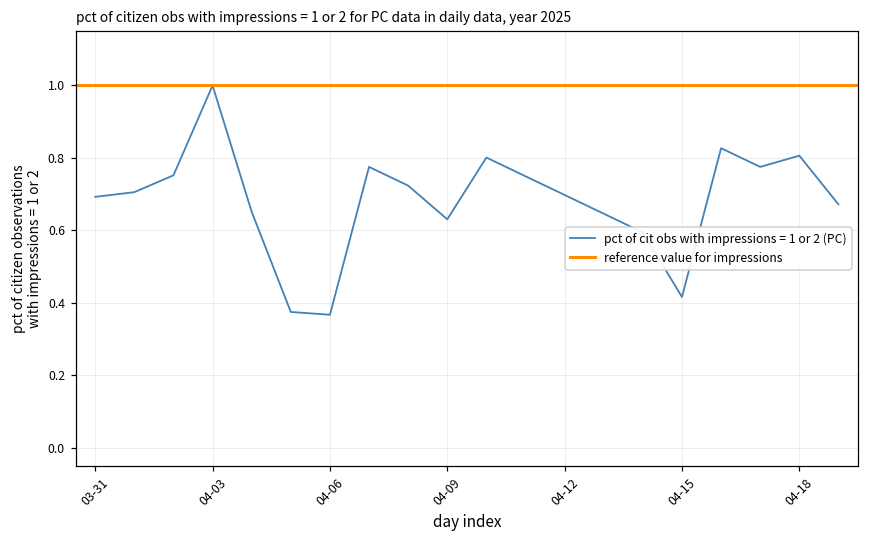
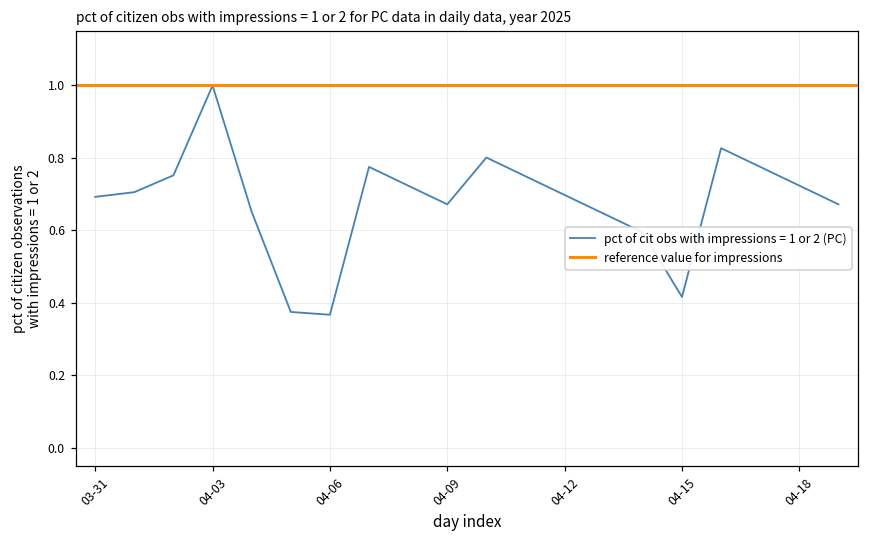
  {
    "03-31": 0.69,
    "04-03": 1.00,
    "04-06": 0.37,
-   "04-09": 0.63,
+   "04-09": 0.67,
    "04-12": 0.70,
    "04-15": 0.42,
-   "04-18": 0.81
+   "04-18": 0.72
  }
